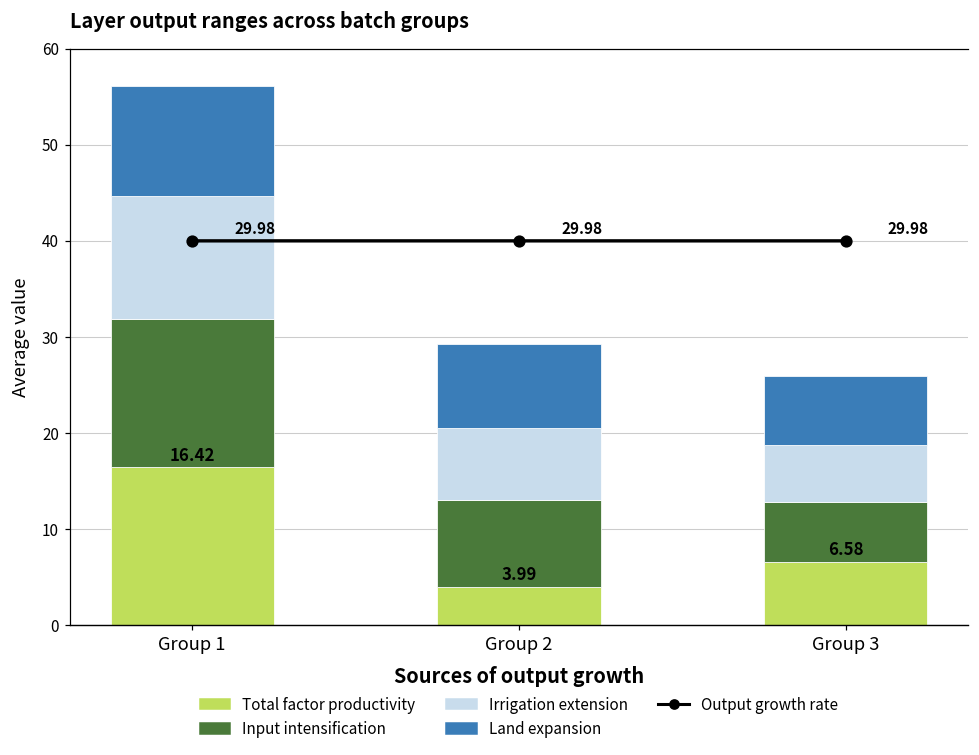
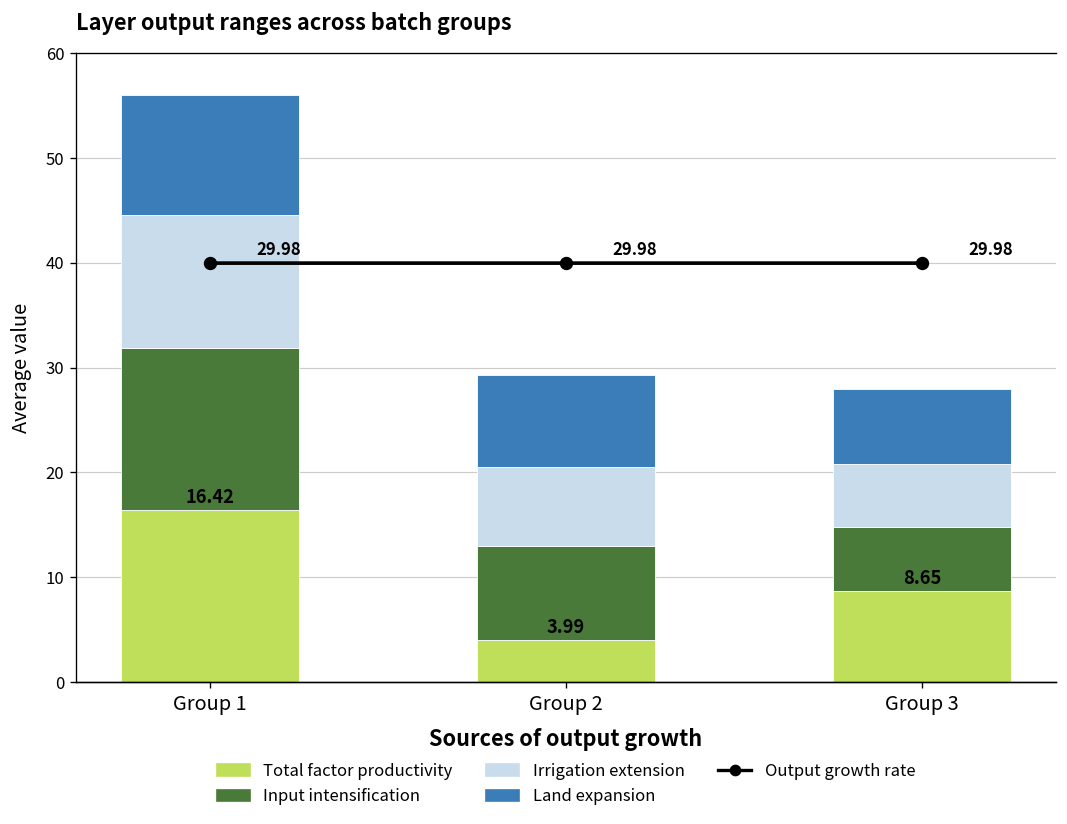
  {
    "Total factor productivity": {
      "Group 1": 16.42,
      "Group 2": 3.99,
-     "Group 3": 6.58
+     "Group 3": 8.65
    }
  }
